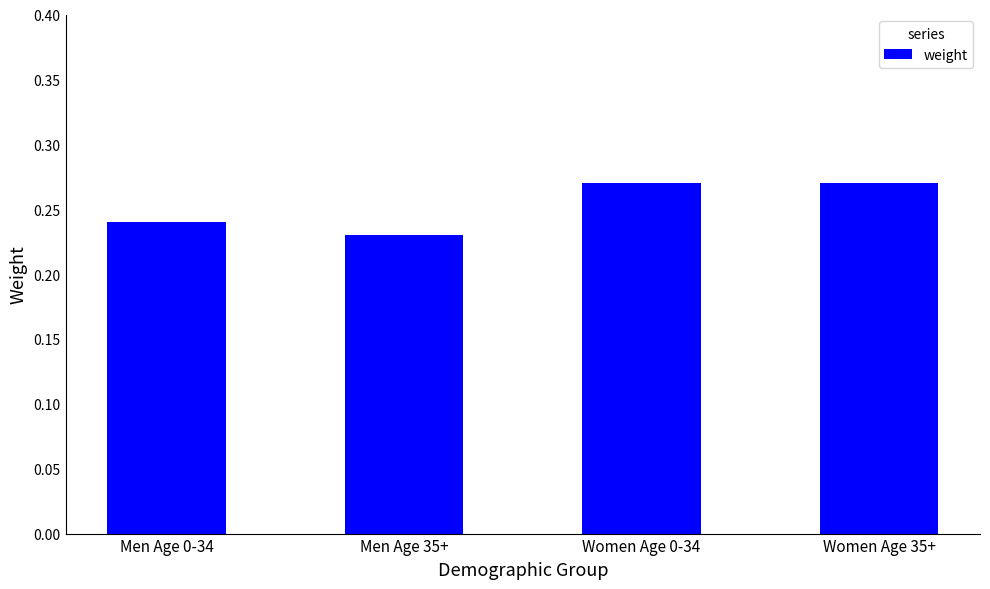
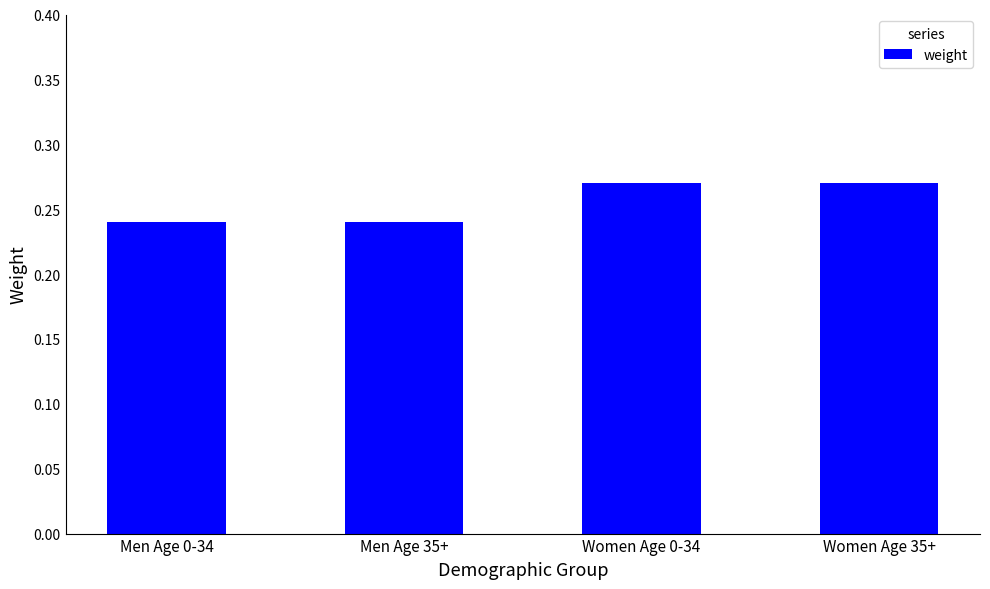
  {
    "Men Age 0-34": 0.24,
-   "Men Age 35+": 0.23,
+   "Men Age 35+": 0.24,
    "Women Age 0-34": 0.27,
    "Women Age 35+": 0.27
  }
